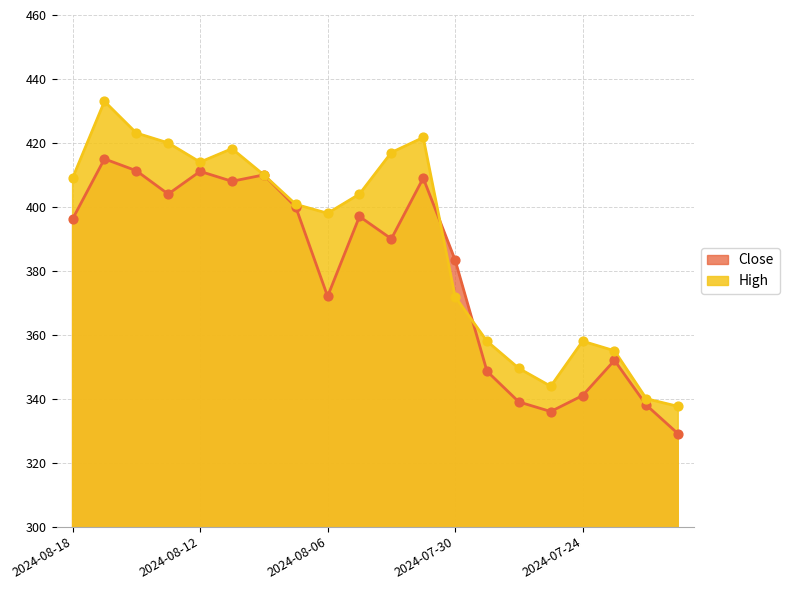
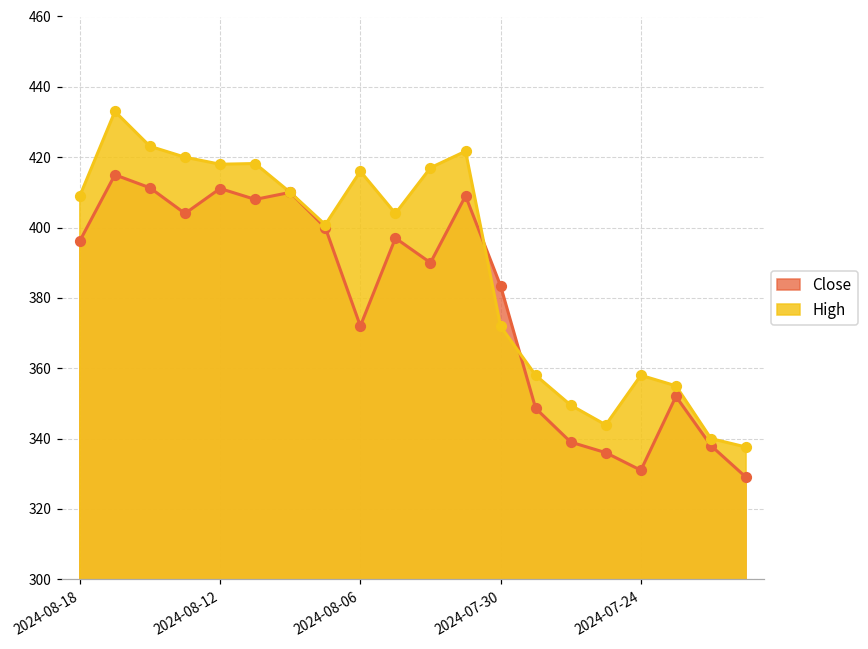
  {
    "Close": {
      "2024-08-18": 396,
      "2024-08-12": 411,
      "2024-08-06": 372,
      "2024-07-30": 383,
-     "2024-07-24": 341
+     "2024-07-24": 331
    },
    "High": {
      "2024-08-18": 409,
-     "2024-08-12": 414,
-     "2024-08-06": 398,
+     "2024-08-12": 418,
+     "2024-08-06": 416,
      "2024-07-30": 372,
      "2024-07-24": 358
    }
  }
